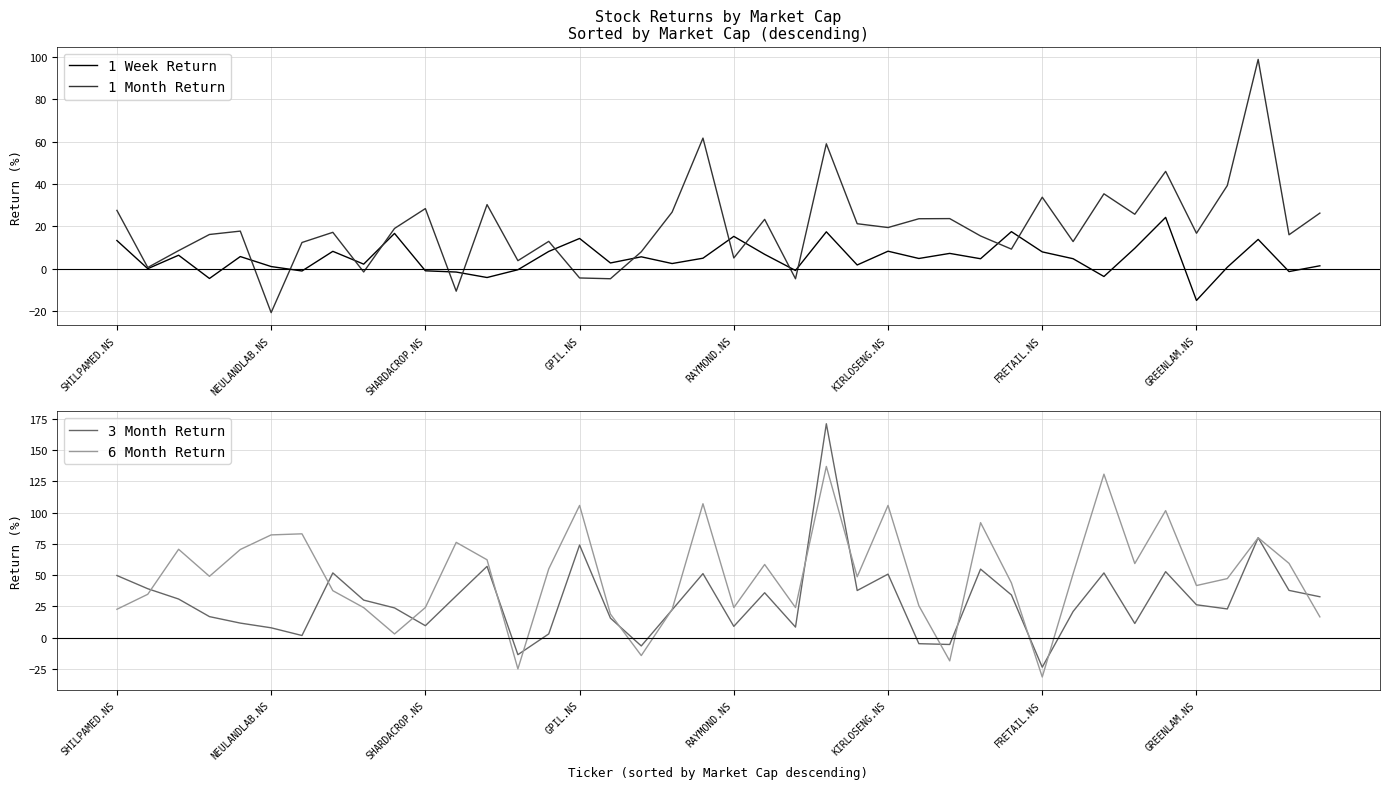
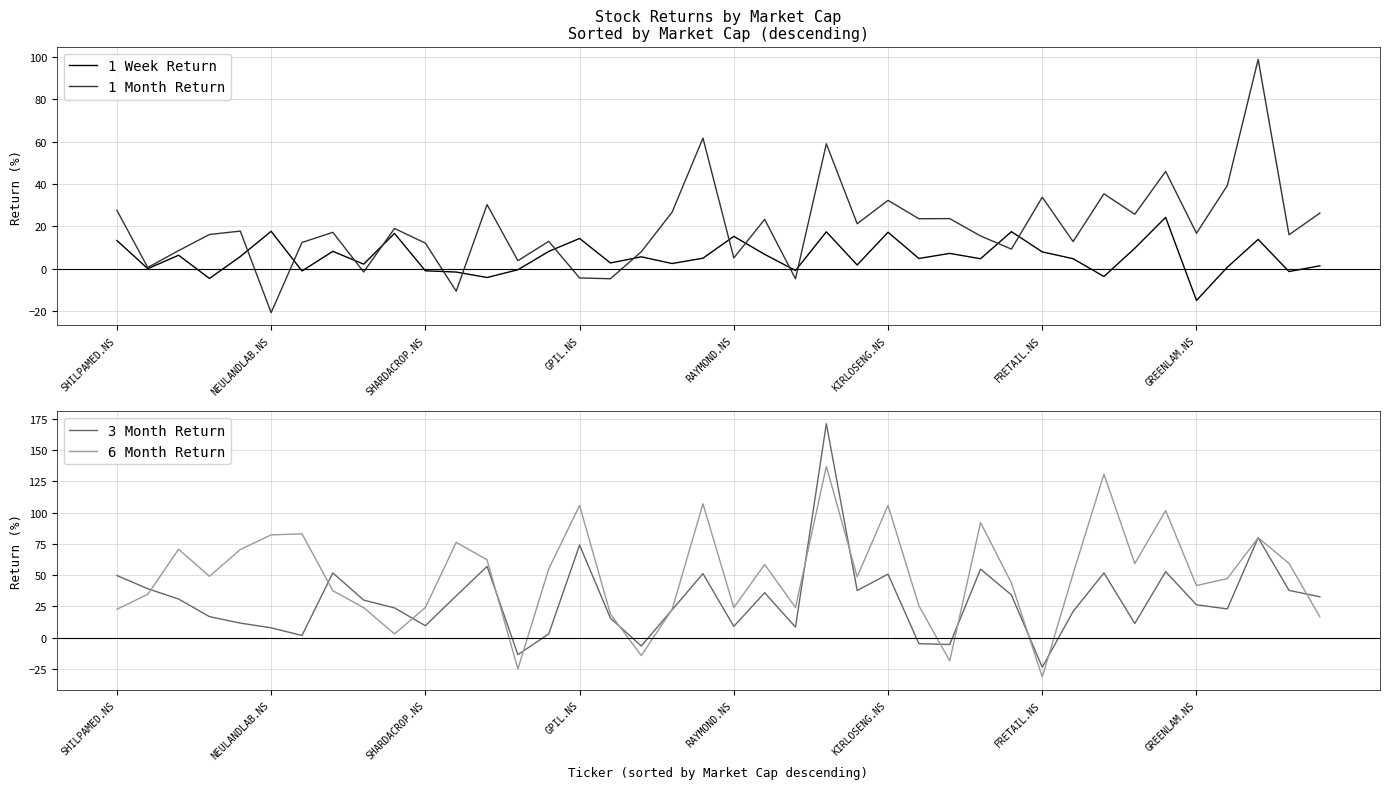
  {
    "Stock Returns by Market Cap Sorted by Market Cap (descending)": {
      "1 Week Return": {
        "SHILPAMED.NS": 13,
-       "NEULANDLAB.NS": 1,
+       "NEULANDLAB.NS": 18,
        "SHARDACROP.NS": -1,
        "GPIL.NS": 14,
        "RAYMOND.NS": 15,
-       "KIRLOSENG.NS": 8,
+       "KIRLOSENG.NS": 17,
        "FRETAIL.NS": 8,
        "GREENLAM.NS": -15
      },
      "1 Month Return": {
        "SHILPAMED.NS": 28,
        "NEULANDLAB.NS": -21,
-       "SHARDACROP.NS": 28,
+       "SHARDACROP.NS": 12,
        "GPIL.NS": -4,
        "RAYMOND.NS": 5,
-       "KIRLOSENG.NS": 19,
+       "KIRLOSENG.NS": 32,
        "FRETAIL.NS": 34,
        "GREENLAM.NS": 17
      }
    }
  }
